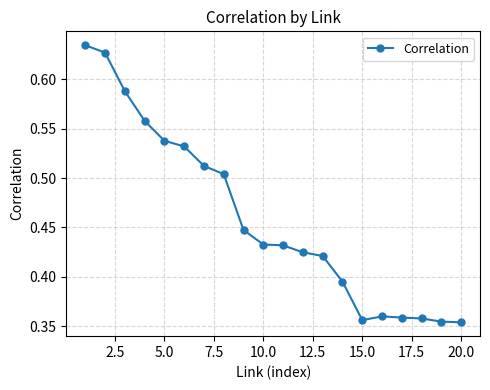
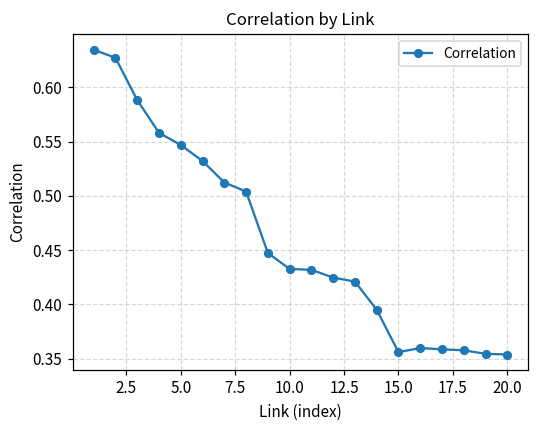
  {
-   "5.0": 0.54,
+   "5.0": 0.55,
    "10.0": 0.43,
    "15.0": 0.36,
    "20.0": 0.35
  }
